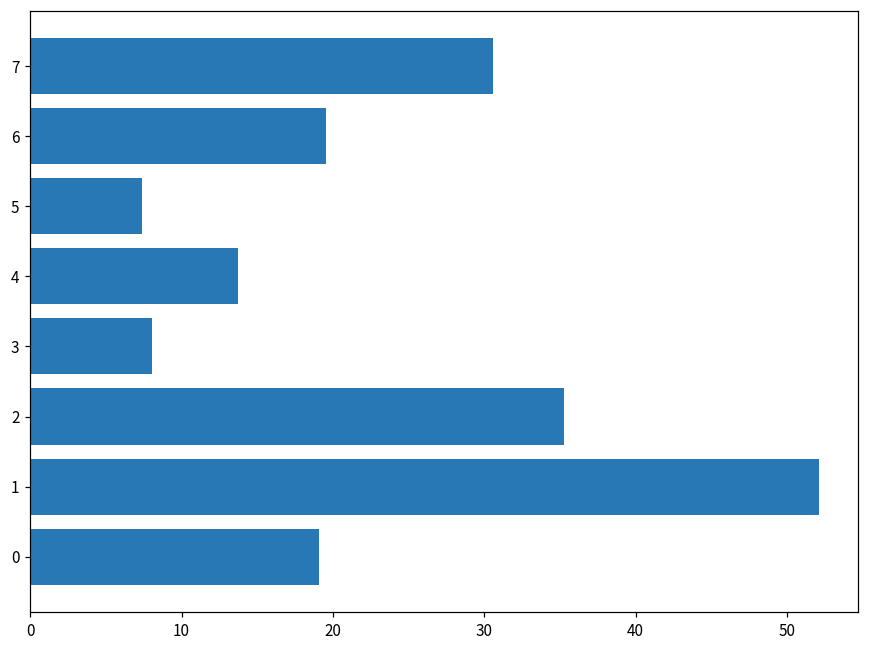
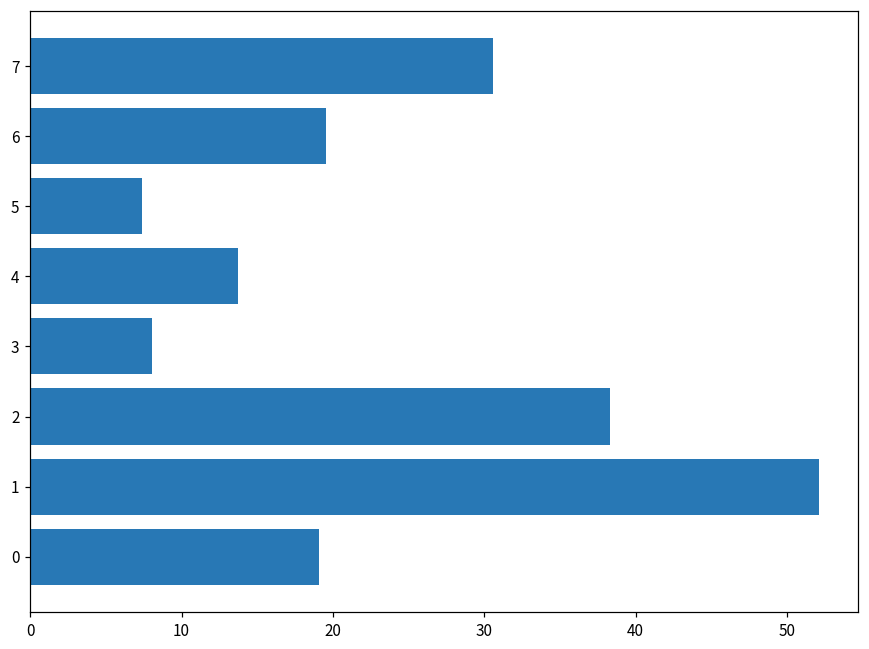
  {
    "7": 30.6,
    "6": 19.5,
    "5": 7.4,
    "4": 13.7,
    "3": 8.1,
-   "2": 35.3,
+   "2": 38.3,
    "1": 52.1,
    "0": 19.1
  }
